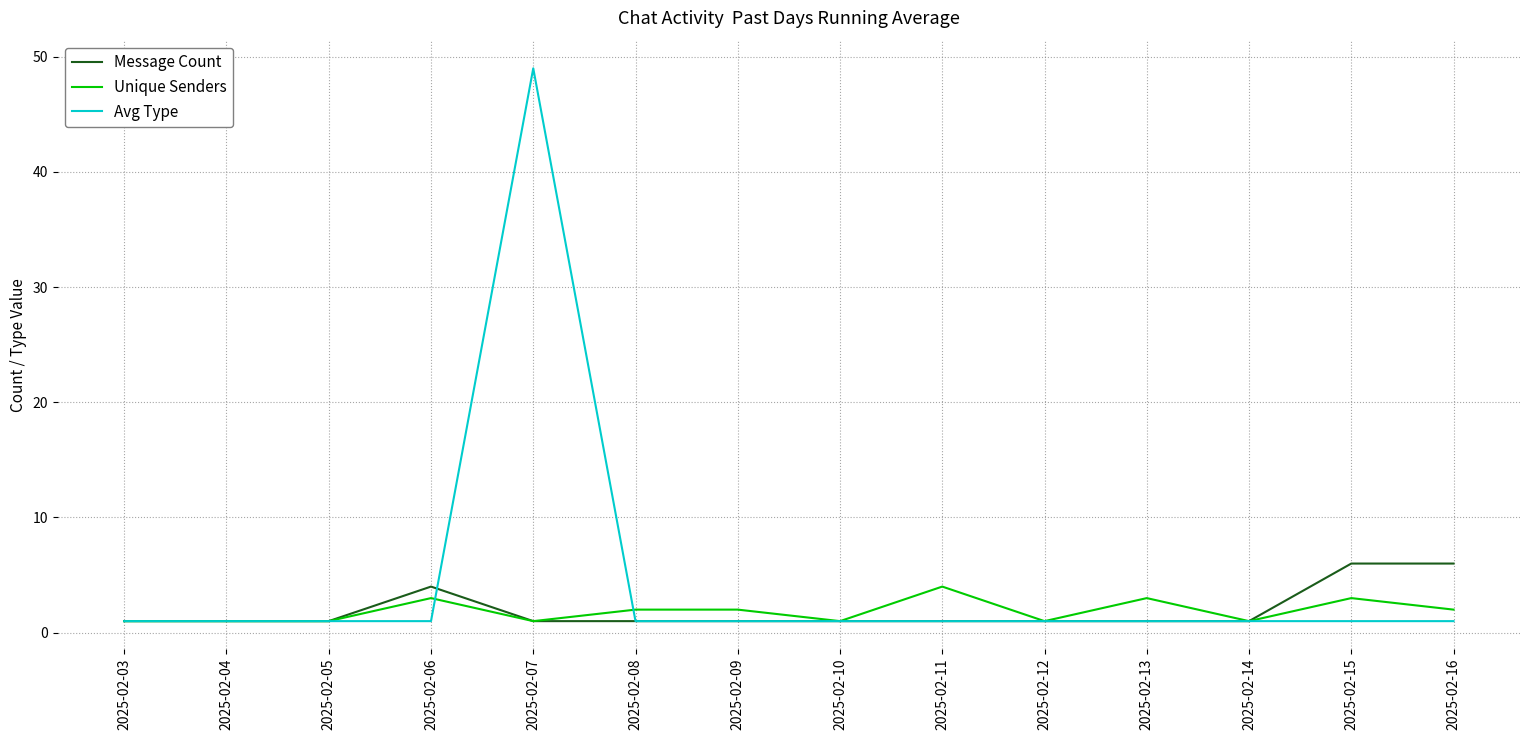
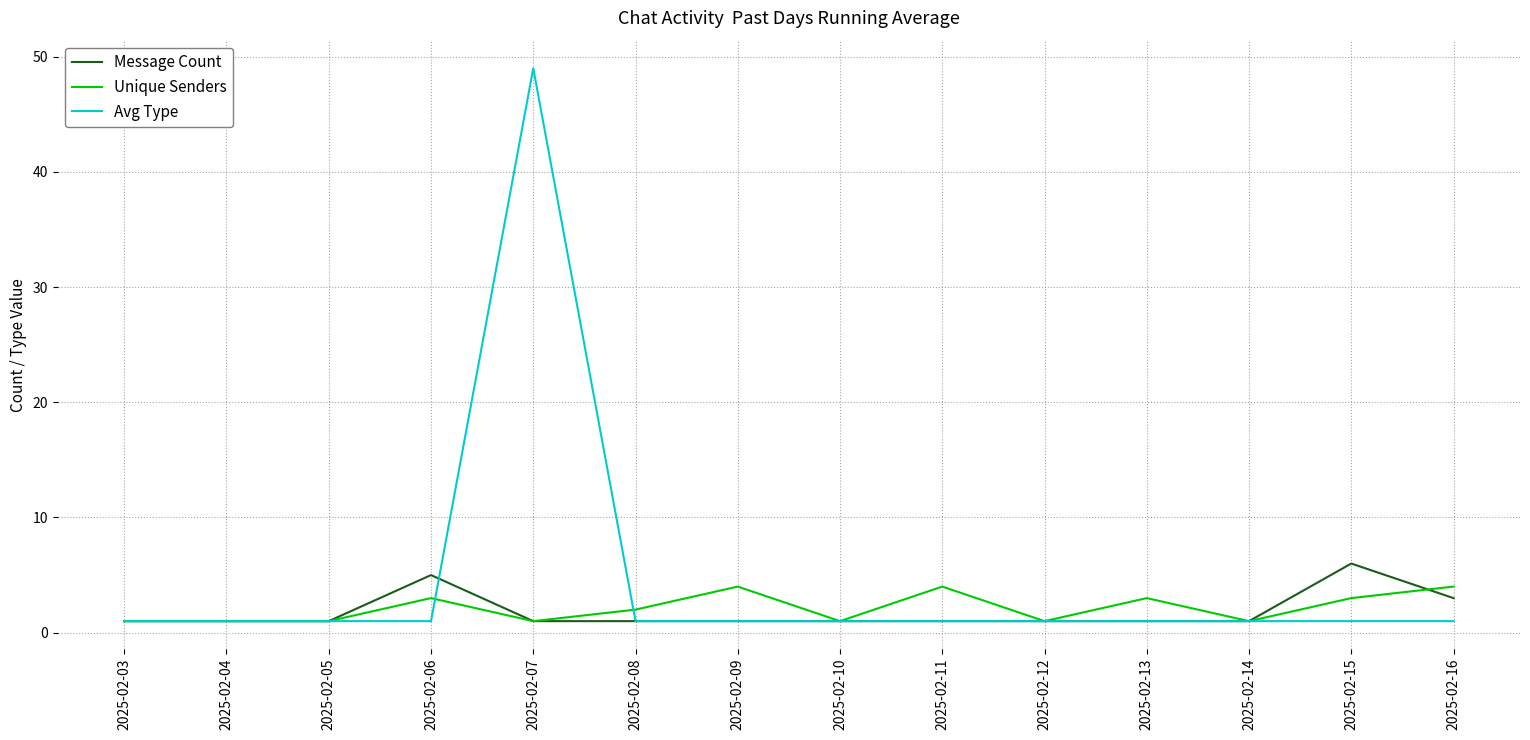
  {
    "Message Count": {
-     "2025-02-06": 4,
+     "2025-02-06": 5,
      "2025-02-15": 6,
-     "2025-02-16": 6
+     "2025-02-16": 3
    },
    "Unique Senders": {
      "2025-02-06": 3,
      "2025-02-08": 2,
-     "2025-02-09": 2,
+     "2025-02-09": 4,
      "2025-02-11": 4,
      "2025-02-13": 3,
      "2025-02-15": 3,
-     "2025-02-16": 2
+     "2025-02-16": 4
    },
    "Avg Type": {
      "2025-02-06": 1,
      "2025-02-07": 49,
      "2025-02-15": 1,
      "2025-02-16": 1
    }
  }
